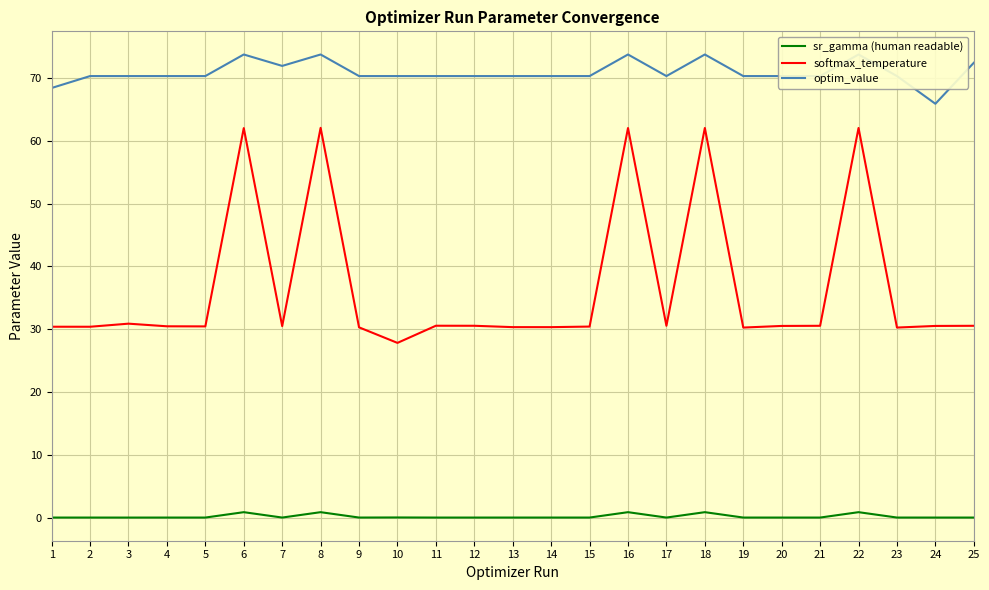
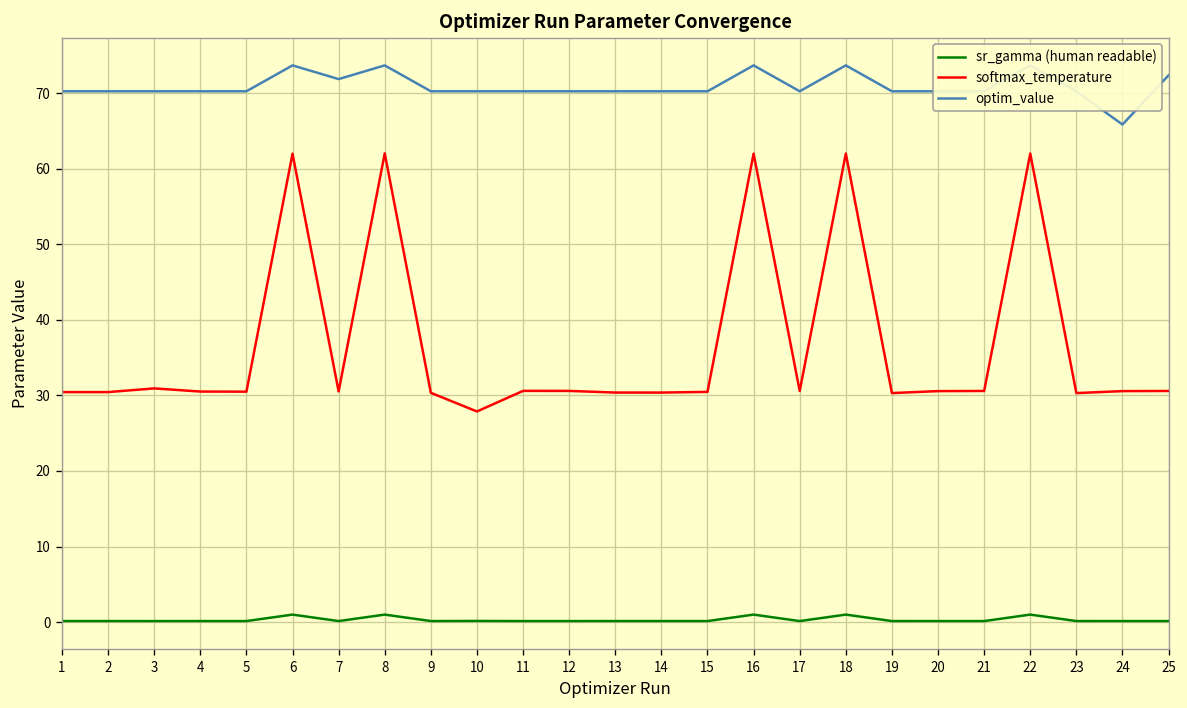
  {
    "sr_gamma (human readable)": {
      "1": 0,
      "2": 0,
      "3": 0,
      "4": 0,
      "5": 0,
      "6": 1,
      "7": 0,
      "8": 1,
      "9": 0,
      "10": 0,
      "11": 0,
      "12": 0,
      "13": 0,
      "14": 0,
      "15": 0,
      "16": 1,
      "17": 0,
      "18": 1,
      "19": 0,
      "20": 0,
      "21": 0,
      "22": 1,
      "23": 0,
      "24": 0,
      "25": 0
    },
    "softmax_temperature": {
      "1": 30,
      "2": 30,
      "3": 31,
      "4": 31,
      "5": 30,
      "6": 62,
      "7": 31,
      "8": 62,
      "9": 30,
      "10": 28,
      "11": 31,
      "12": 31,
      "13": 30,
      "14": 30,
      "15": 30,
      "16": 62,
      "17": 31,
      "18": 62,
      "19": 30,
      "20": 31,
      "21": 31,
      "22": 62,
      "23": 30,
      "24": 31,
      "25": 31
    },
    "optim_value": {
-     "1": 68,
+     "1": 70,
      "2": 70,
      "3": 70,
      "4": 70,
      "5": 70,
      "6": 74,
      "7": 72,
      "8": 74,
      "9": 70,
      "10": 70,
      "11": 70,
      "12": 70,
      "13": 70,
      "14": 70,
      "15": 70,
      "16": 74,
      "17": 70,
      "18": 74,
      "19": 70,
      "24": 66,
      "25": 72
    }
  }
